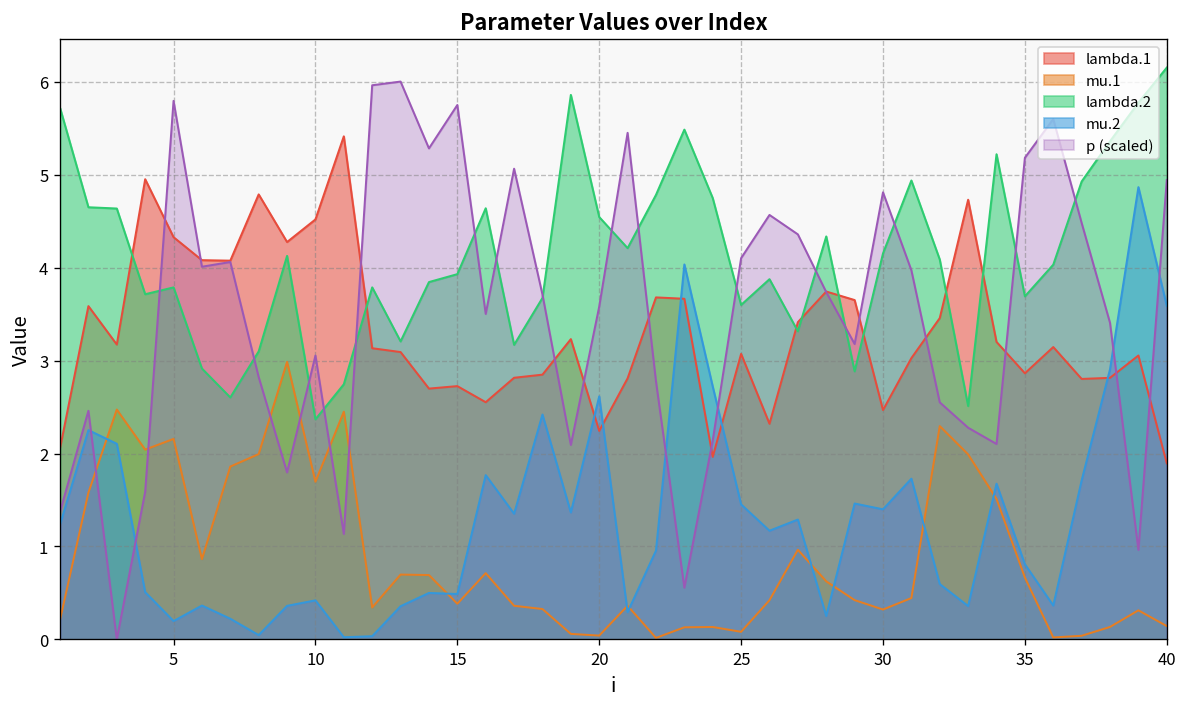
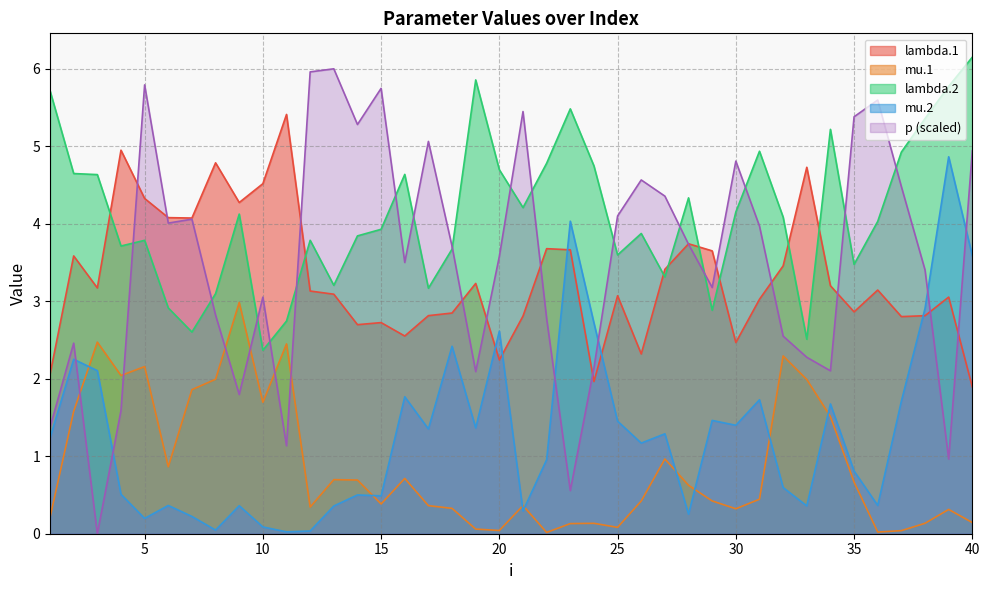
  {
    "lambda.2": {
      "5": 3.8,
      "10": 2.4,
      "15": 3.9,
-     "20": 4.5,
+     "20": 4.7,
      "25": 3.6,
      "30": 4.2,
-     "35": 3.7,
+     "35": 3.5,
      "40": 6.2
    },
    "mu.2": {
      "5": 0.2,
-     "10": 0.4,
+     "10": 0.1,
      "15": 0.5,
      "20": 2.6,
      "25": 1.5,
      "30": 1.4,
      "35": 0.8,
      "40": 3.6
    },
    "p (scaled)": {
      "5": 5.8,
      "10": 3.1,
      "15": 5.7,
      "20": 3.6,
      "25": 4.1,
      "30": 4.8,
-     "35": 5.2,
+     "35": 5.4,
      "40": 4.9
    }
  }
